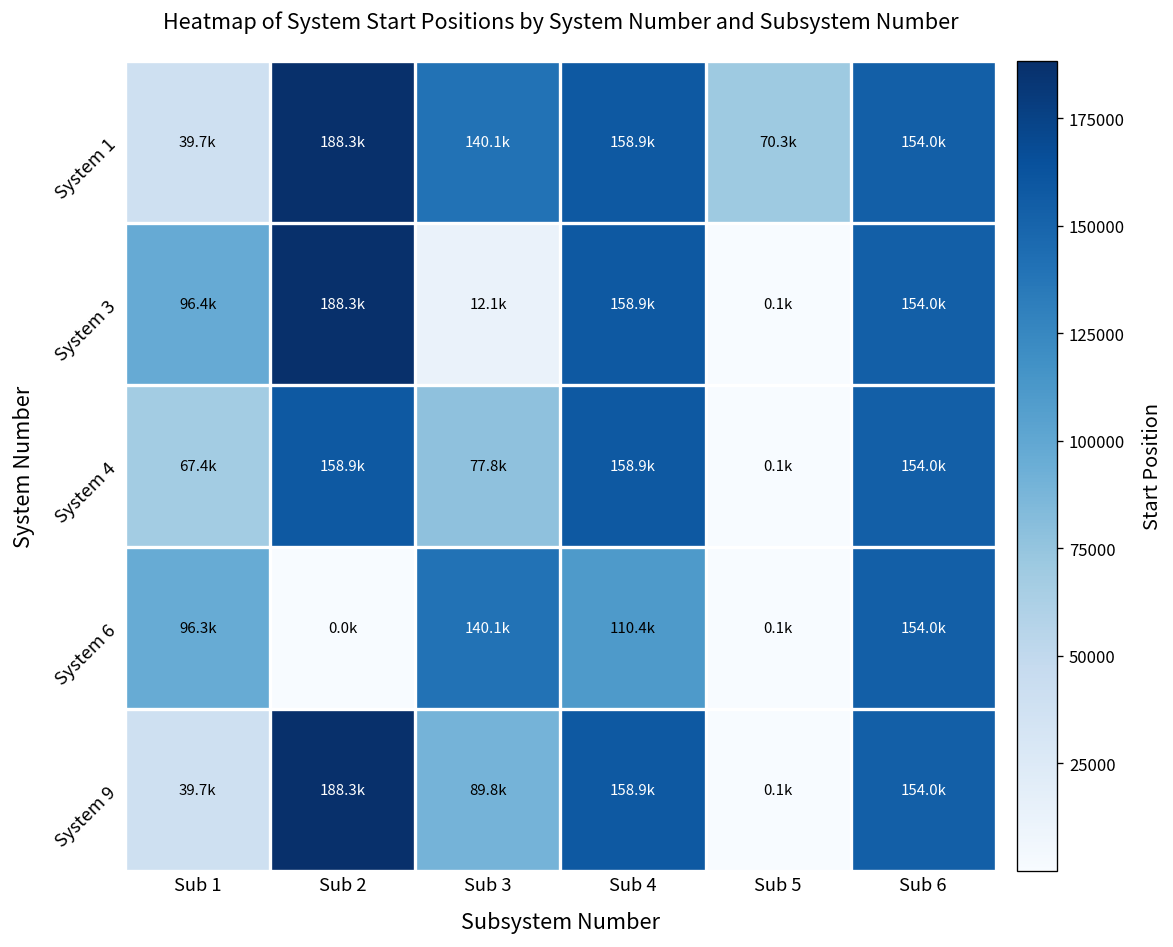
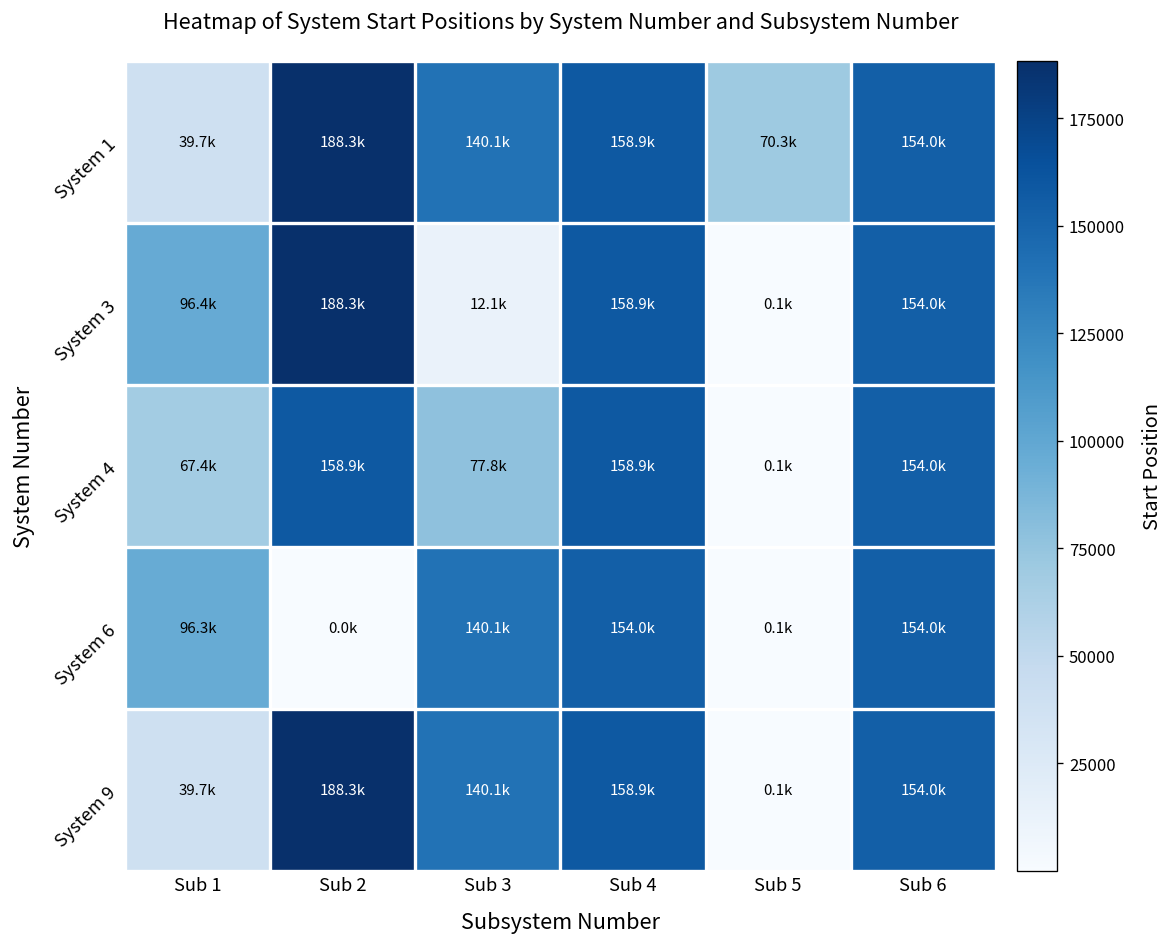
  {
    "System 1": {
      "Sub 1": "39.7k",
      "Sub 2": "188.3k",
      "Sub 3": "140.1k",
      "Sub 4": "158.9k",
      "Sub 5": "70.3k",
      "Sub 6": "154.0k"
    },
    "System 3": {
      "Sub 1": "96.4k",
      "Sub 2": "188.3k",
      "Sub 3": "12.1k",
      "Sub 4": "158.9k",
      "Sub 5": "0.1k",
      "Sub 6": "154.0k"
    },
    "System 4": {
      "Sub 1": "67.4k",
      "Sub 2": "158.9k",
      "Sub 3": "77.8k",
      "Sub 4": "158.9k",
      "Sub 5": "0.1k",
      "Sub 6": "154.0k"
    },
    "System 6": {
      "Sub 1": "96.3k",
      "Sub 2": "0.0k",
      "Sub 3": "140.1k",
-     "Sub 4": "110.4k",
+     "Sub 4": "154.0k",
      "Sub 5": "0.1k",
      "Sub 6": "154.0k"
    },
    "System 9": {
      "Sub 1": "39.7k",
      "Sub 2": "188.3k",
-     "Sub 3": "89.8k",
+     "Sub 3": "140.1k",
      "Sub 4": "158.9k",
      "Sub 5": "0.1k",
      "Sub 6": "154.0k"
    }
  }
